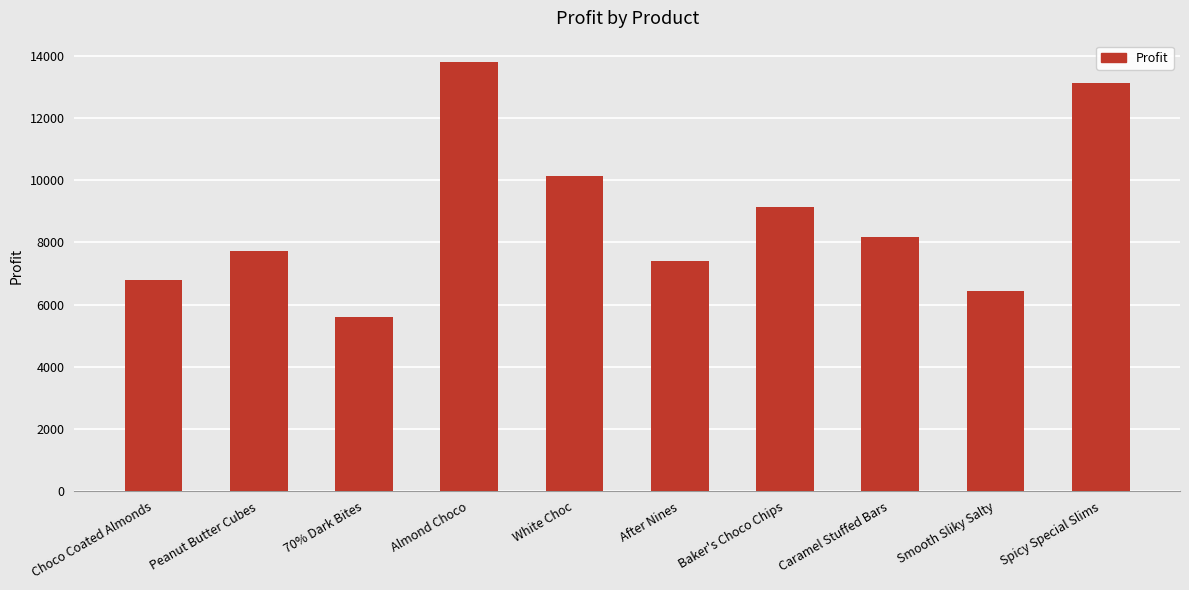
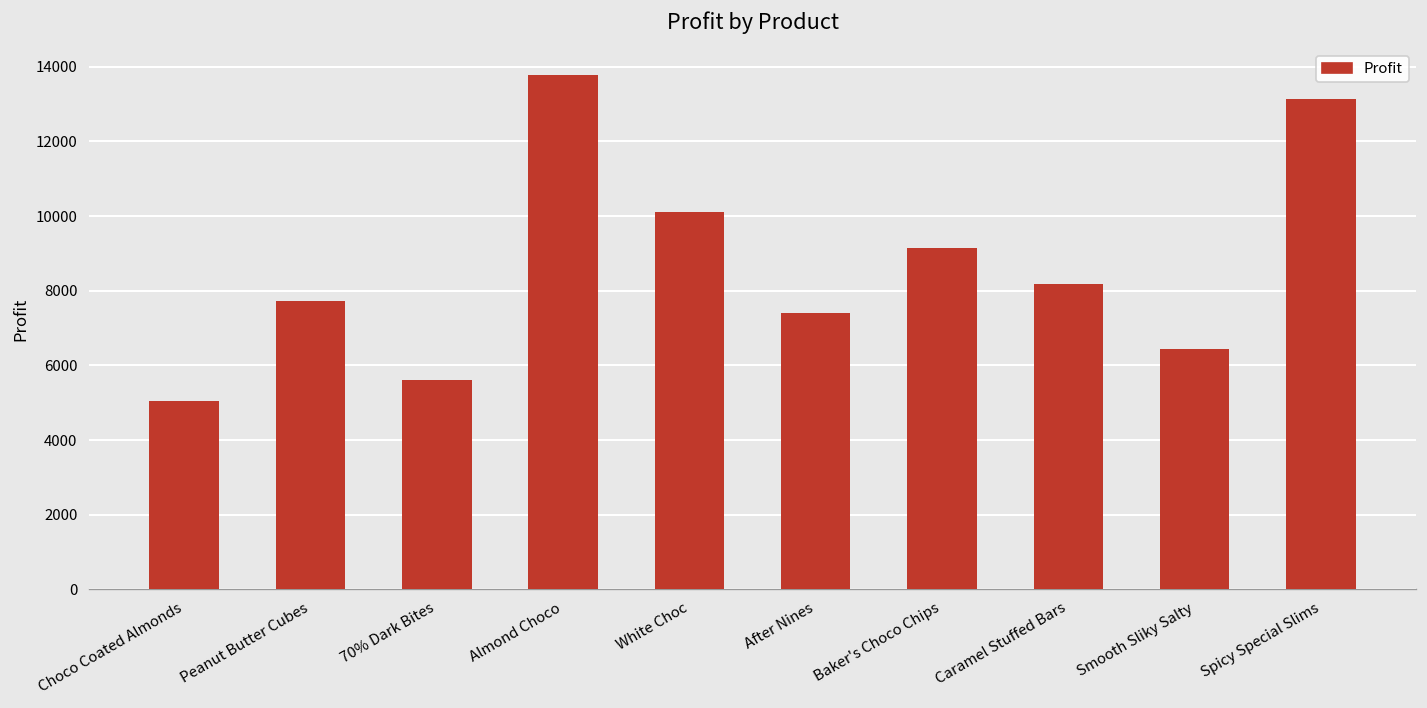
  {
-   "Choco Coated Almonds": 6800,
+   "Choco Coated Almonds": 5100,
    "Peanut Butter Cubes": 7700,
    "70% Dark Bites": 5600,
    "Almond Choco": 13800,
    "White Choc": 10100,
    "After Nines": 7400,
    "Baker's Choco Chips": 9100,
    "Caramel Stuffed Bars": 8200,
    "Smooth Sliky Salty": 6400,
    "Spicy Special Slims": 13100
  }
